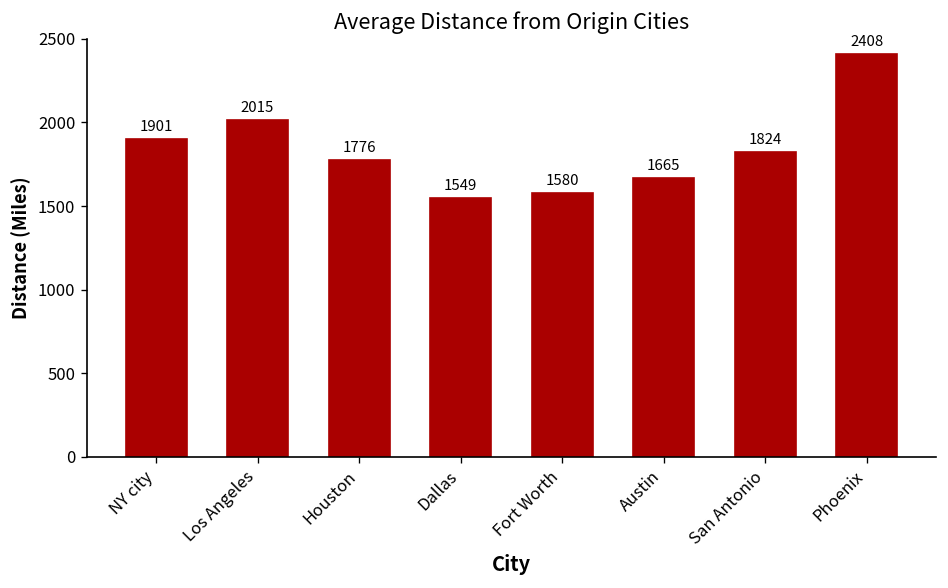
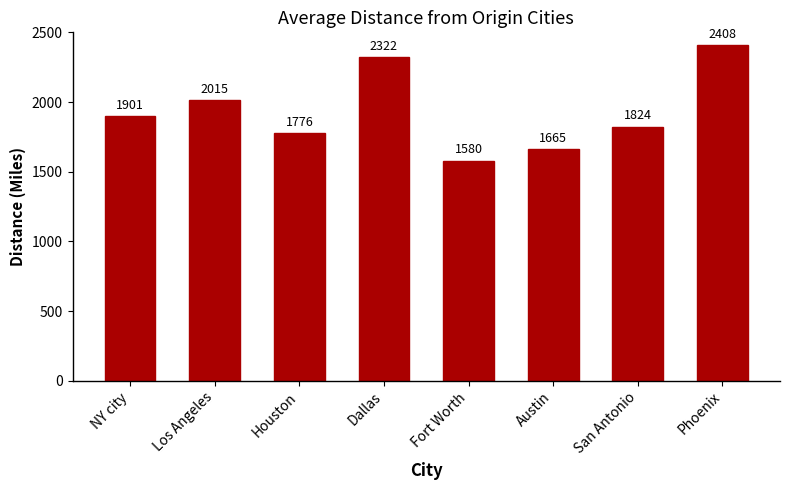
  {
    "NY city": 1901,
    "Los Angeles": 2015,
    "Houston": 1776,
-   "Dallas": 1549,
+   "Dallas": 2322,
    "Fort Worth": 1580,
    "Austin": 1665,
    "San Antonio": 1824,
    "Phoenix": 2408
  }
